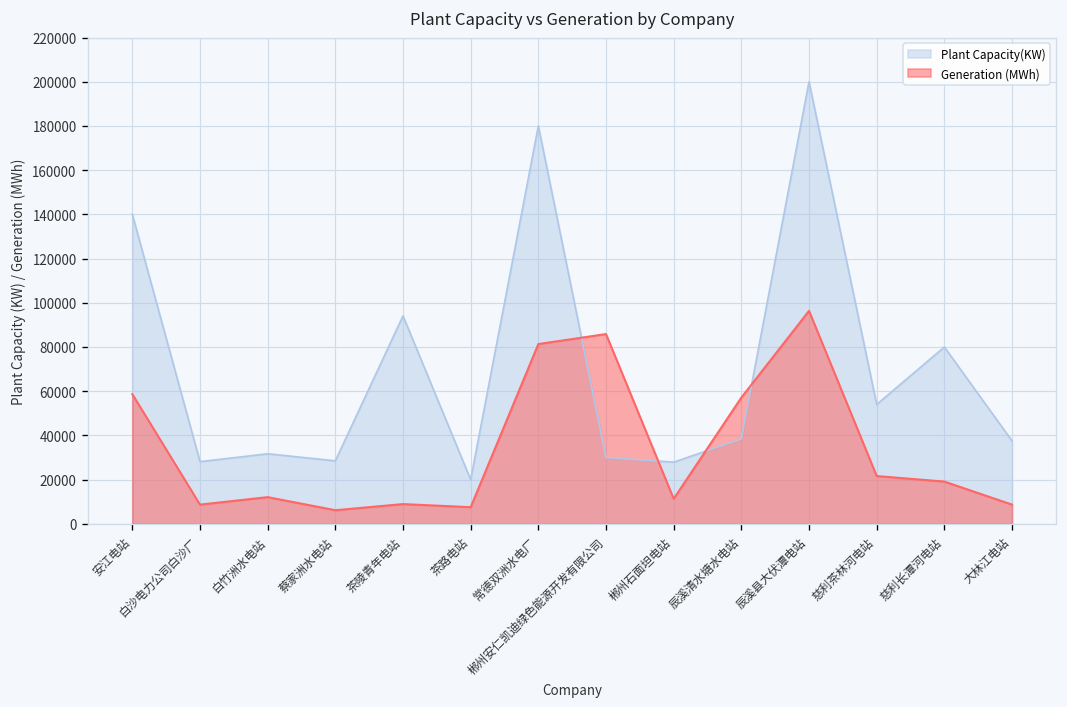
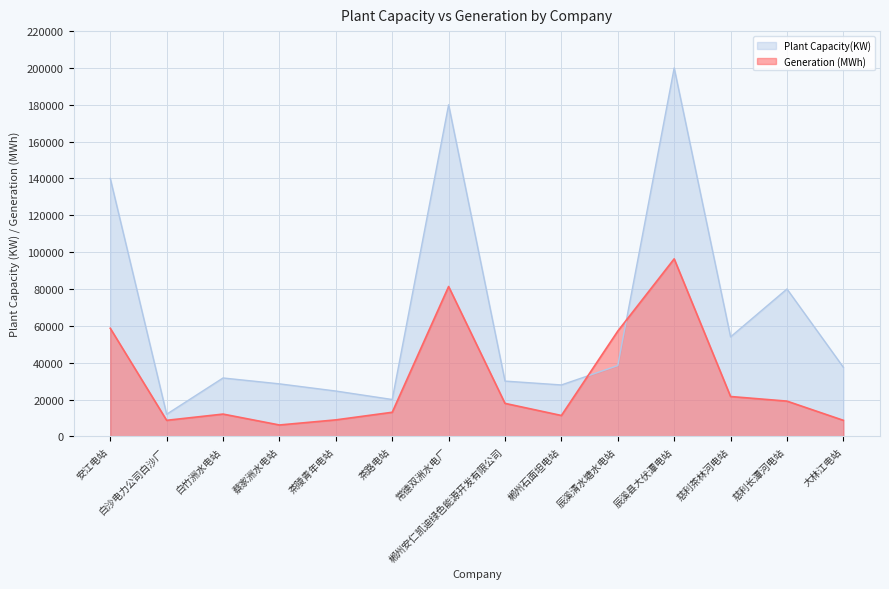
  {
    "Plant Capacity(KW)": {
      "安江电站": 140000,
-     "白沙电力公司白沙厂": 28000,
+     "白沙电力公司白沙厂": 12000,
      "白竹洲水电站": 32000,
      "蔡家洲水电站": 29000,
-     "茶陵青年电站": 94000,
+     "茶陵青年电站": 25000,
      "茶路电站": 20000,
      "常德双洲水电厂": 180000,
      "郴州安仁凯迪绿色能源开发有限公司": 30000,
      "郴州石面坦电站": 28000,
      "辰溪清水塘水电站": 38000,
      "辰溪县大伏潭电站": 200000,
      "慈利茶林河电站": 54000,
      "慈利长潭河电站": 80000,
      "大林江电站": 38000
    },
    "Generation (MWh)": {
      "安江电站": 59000,
      "白沙电力公司白沙厂": 9000,
      "白竹洲水电站": 12000,
      "蔡家洲水电站": 6000,
      "茶陵青年电站": 9000,
-     "茶路电站": 8000,
+     "茶路电站": 13000,
      "常德双洲水电厂": 81000,
-     "郴州安仁凯迪绿色能源开发有限公司": 86000,
+     "郴州安仁凯迪绿色能源开发有限公司": 18000,
      "郴州石面坦电站": 11000,
      "辰溪清水塘水电站": 57000,
      "辰溪县大伏潭电站": 96000,
      "慈利茶林河电站": 22000,
      "慈利长潭河电站": 19000,
      "大林江电站": 9000
    }
  }
